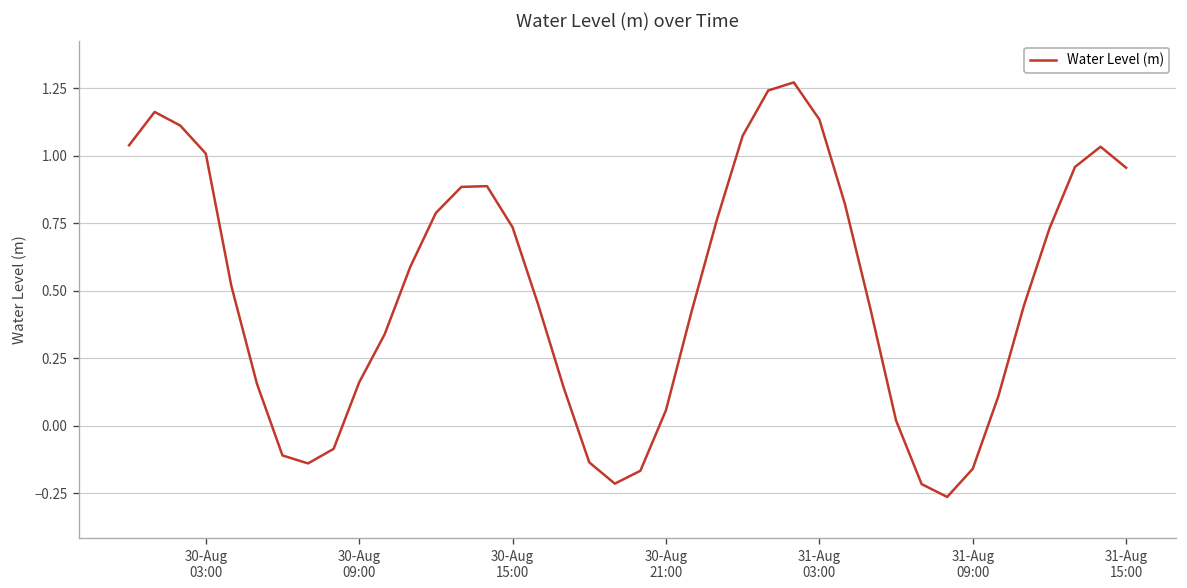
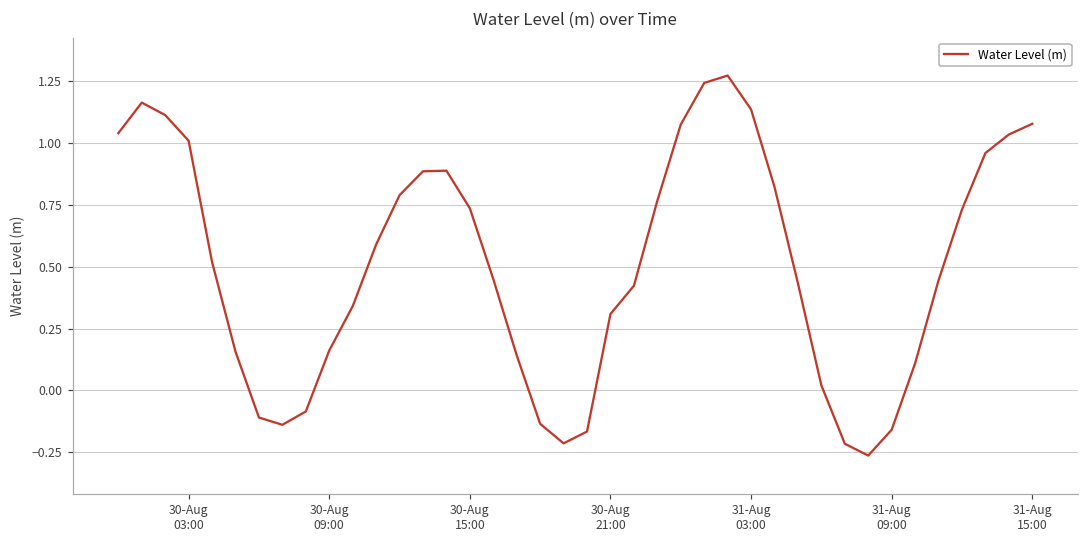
  {
    "30-Aug 03:00": 1.01,
    "30-Aug 09:00": 0.16,
    "30-Aug 15:00": 0.74,
-   "30-Aug 21:00": 0.06,
+   "30-Aug 21:00": 0.31,
    "31-Aug 03:00": 1.13,
    "31-Aug 09:00": -0.16,
-   "31-Aug 15:00": 0.96
+   "31-Aug 15:00": 1.08
  }
